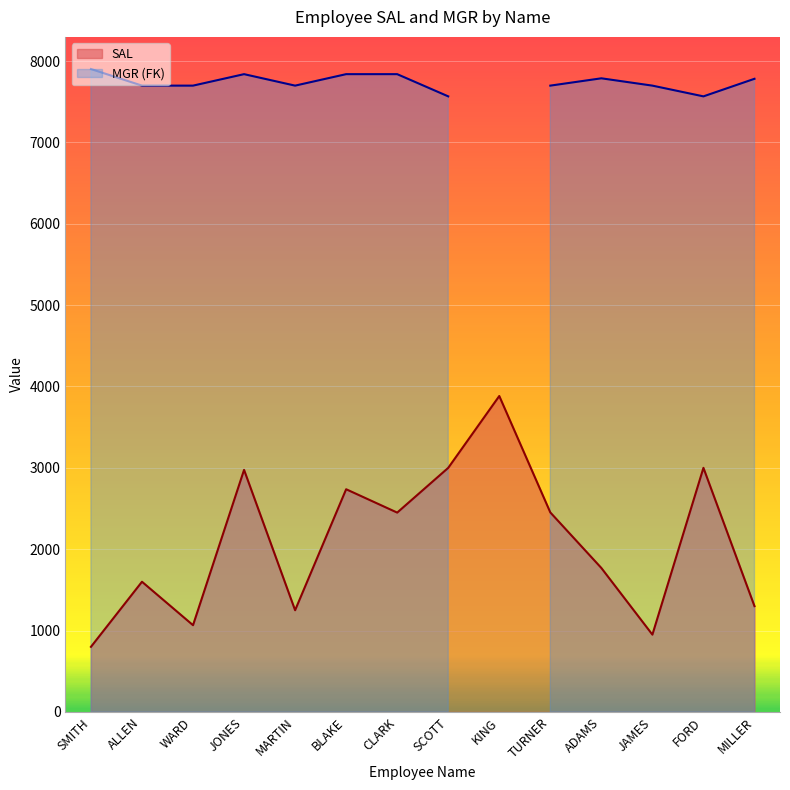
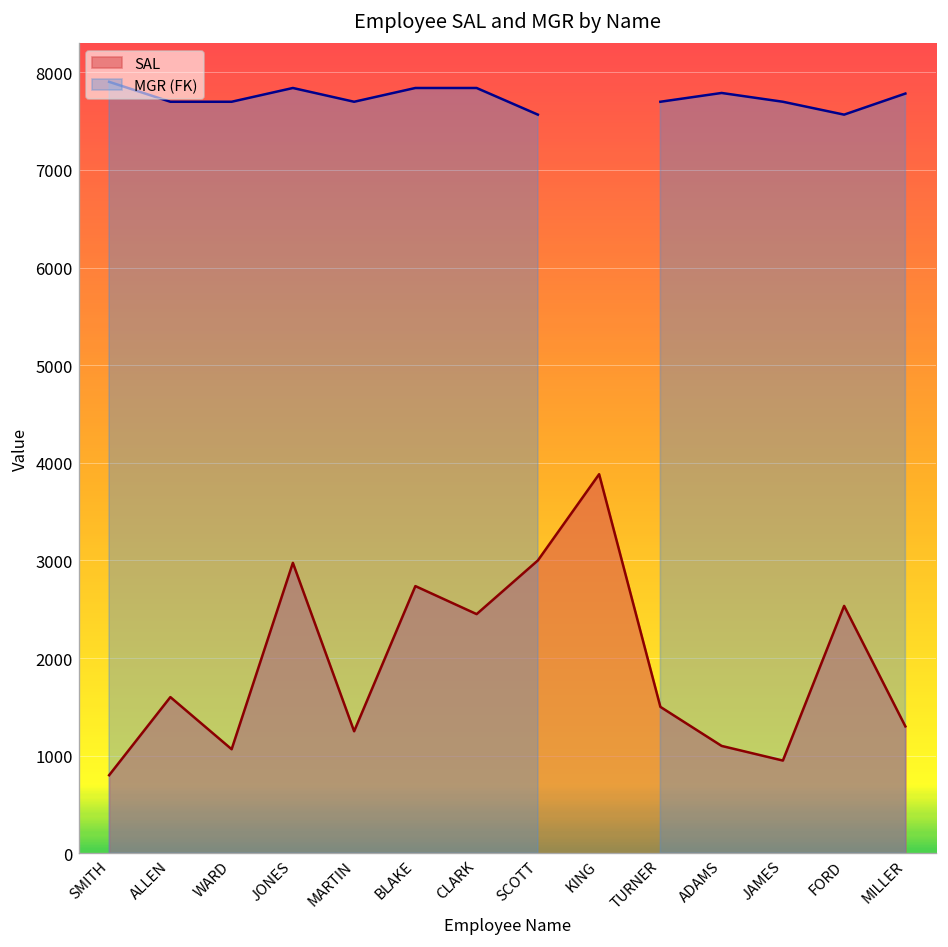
  {
    "SAL": {
      "SMITH": 800,
      "ALLEN": 1600,
      "WARD": 1100,
      "JONES": 3000,
      "MARTIN": 1300,
      "BLAKE": 2700,
      "CLARK": 2500,
      "SCOTT": 3000,
      "KING": 3900,
-     "TURNER": 2500,
-     "ADAMS": 1800,
+     "TURNER": 1500,
+     "ADAMS": 1100,
      "JAMES": 1000,
-     "FORD": 3000,
+     "FORD": 2500,
      "MILLER": 1300
    }
  }
